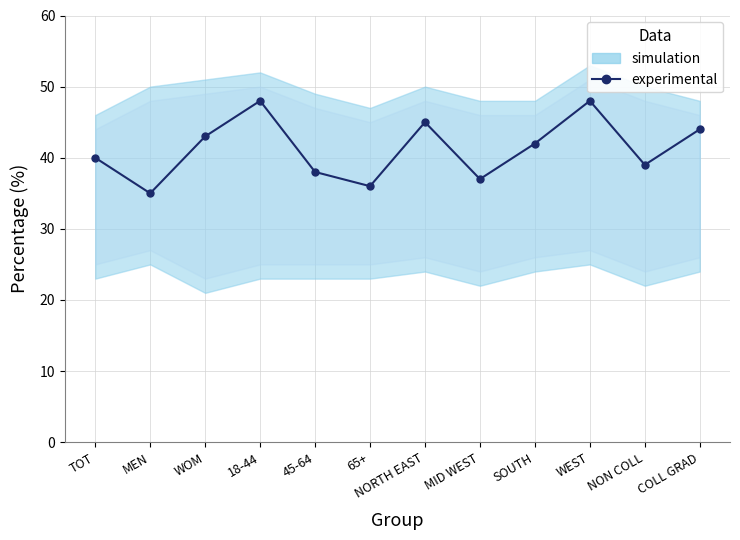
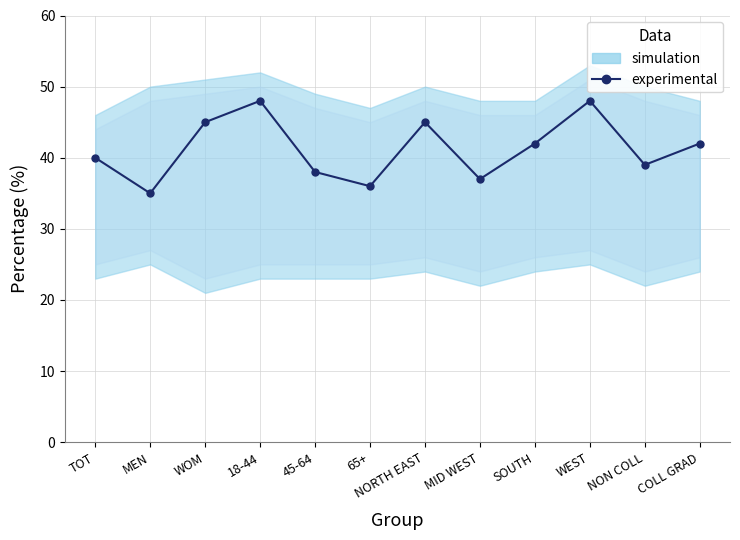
  {
    "experimental": {
      "TOT": 40,
      "MEN": 35,
-     "WOM": 43,
+     "WOM": 45,
      "18-44": 48,
      "45-64": 38,
      "65+": 36,
      "NORTH EAST": 45,
      "MID WEST": 37,
      "SOUTH": 42,
      "WEST": 48,
      "NON COLL": 39,
-     "COLL GRAD": 44
+     "COLL GRAD": 42
    }
  }
